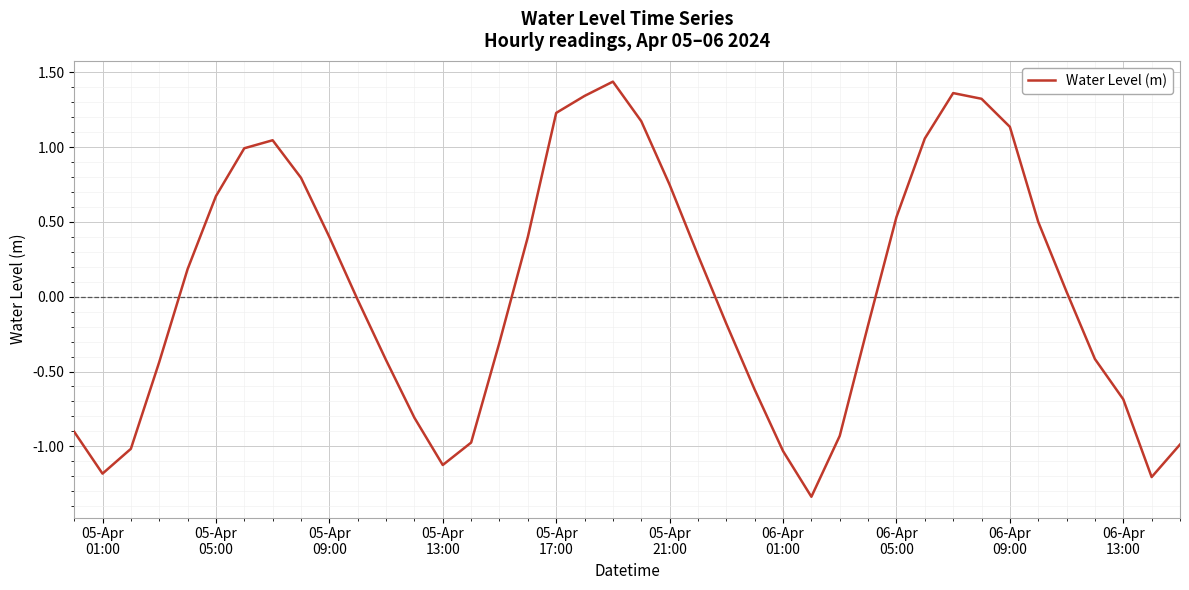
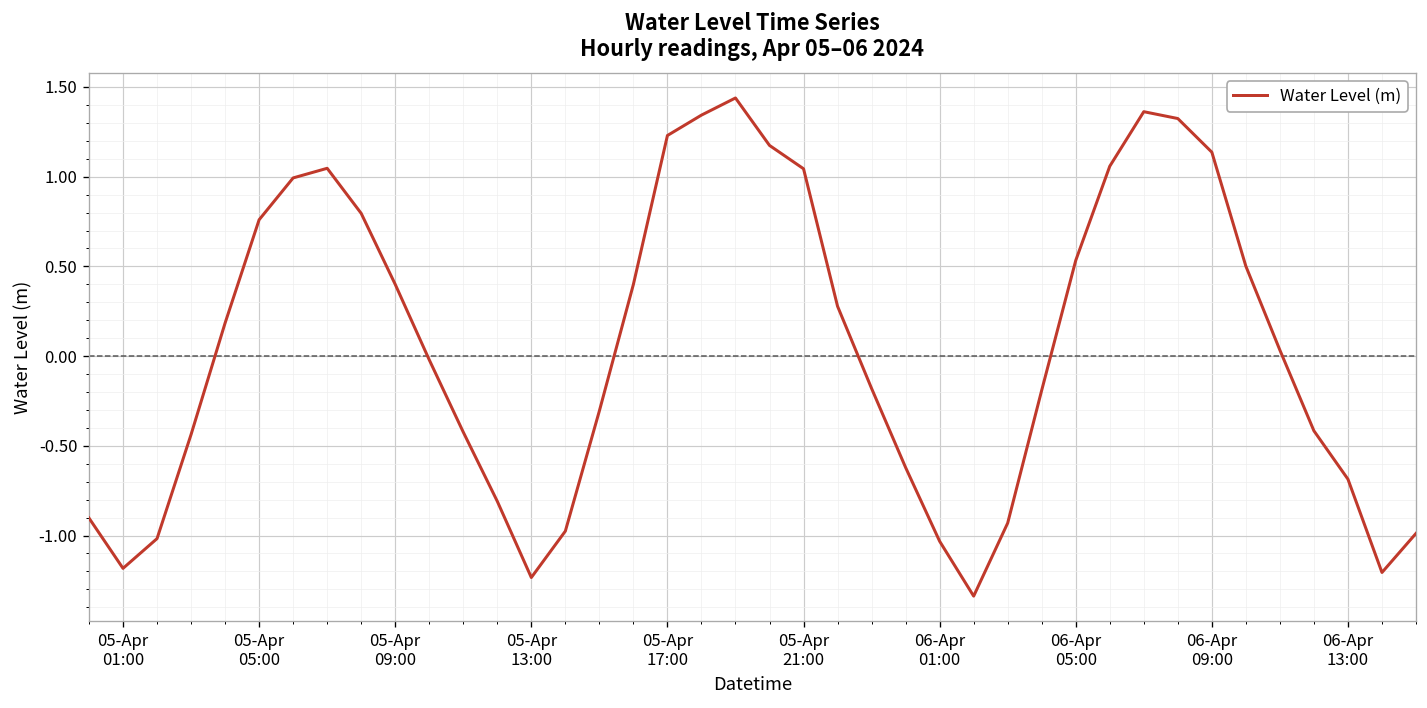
  {
    "05-Apr 01:00": -1.18,
-   "05-Apr 05:00": 0.67,
+   "05-Apr 05:00": 0.76,
    "05-Apr 09:00": 0.40,
-   "05-Apr 13:00": -1.13,
+   "05-Apr 13:00": -1.23,
    "05-Apr 17:00": 1.23,
-   "05-Apr 21:00": 0.75,
+   "05-Apr 21:00": 1.04,
    "06-Apr 01:00": -1.03,
    "06-Apr 05:00": 0.53,
    "06-Apr 09:00": 1.14,
    "06-Apr 13:00": -0.69
  }
